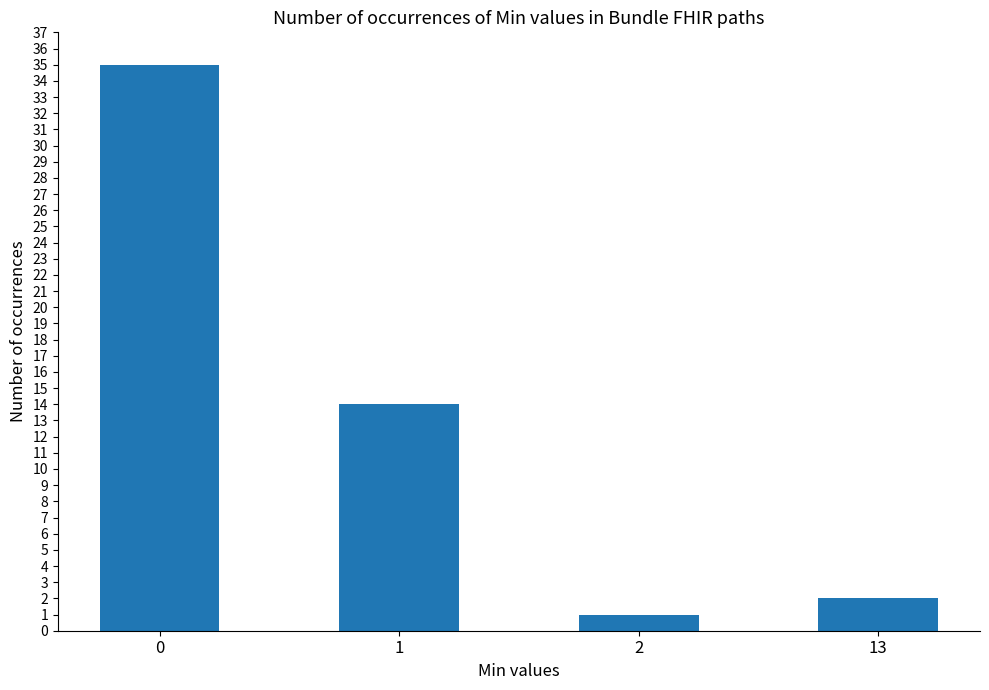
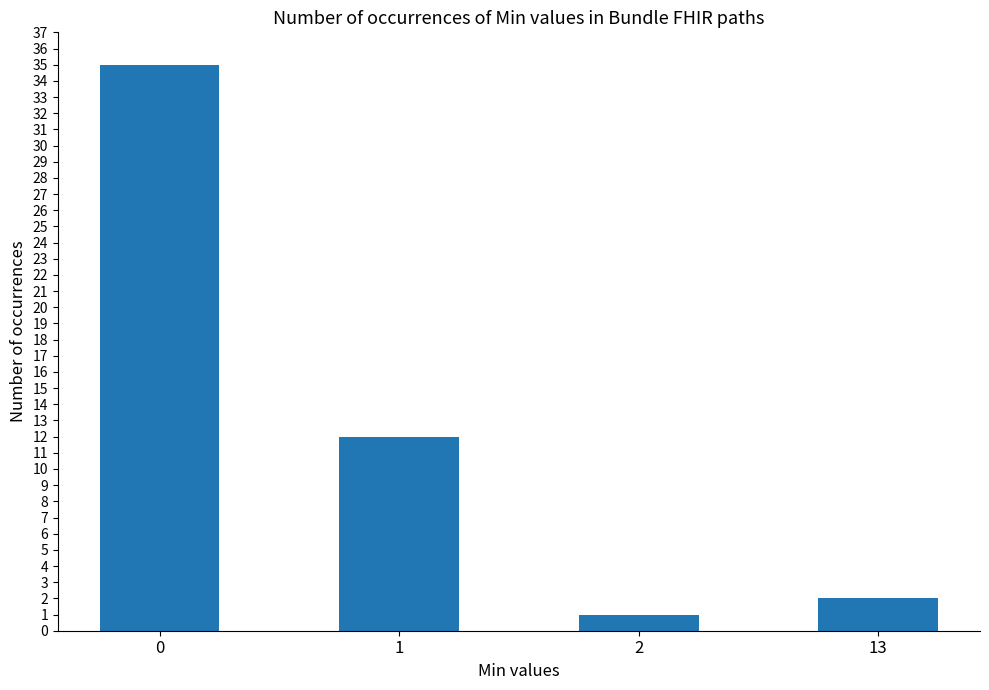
  {
    "0": 35,
-   "1": 14,
+   "1": 12,
    "2": 1,
    "13": 2
  }
